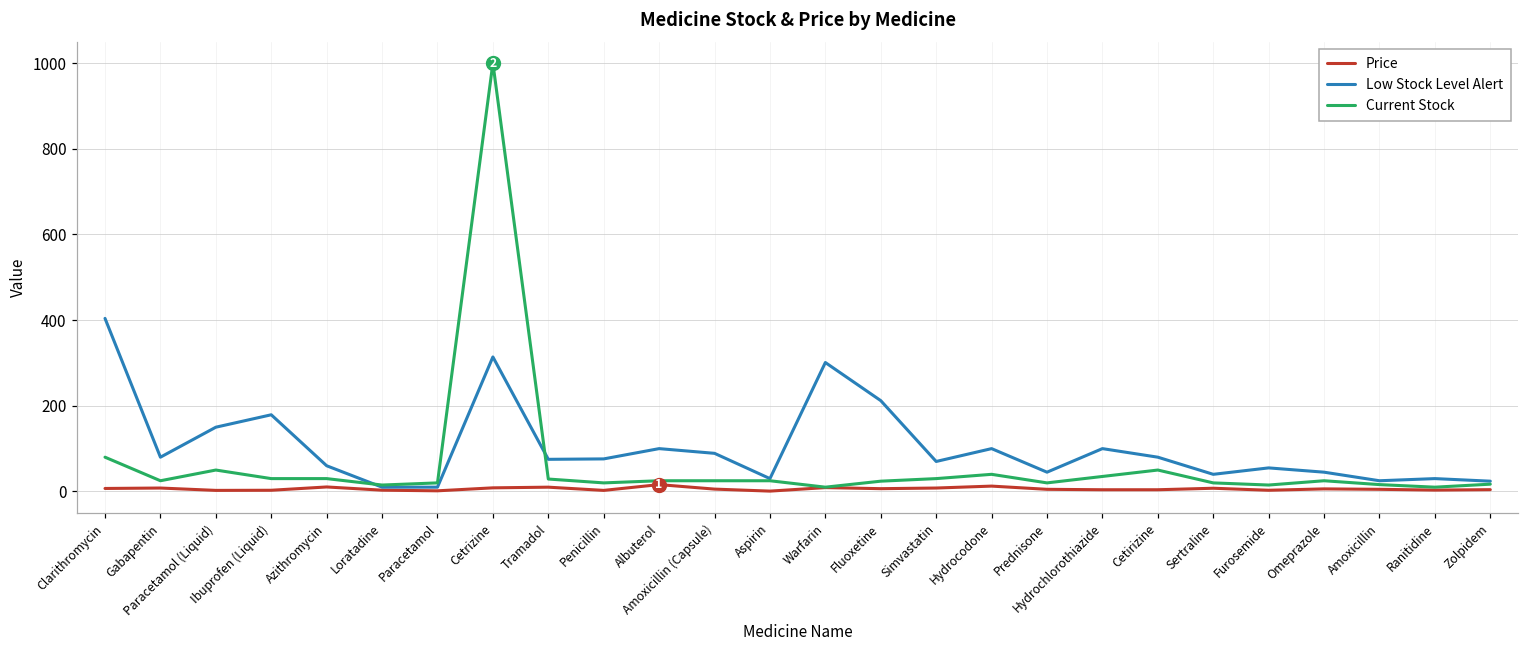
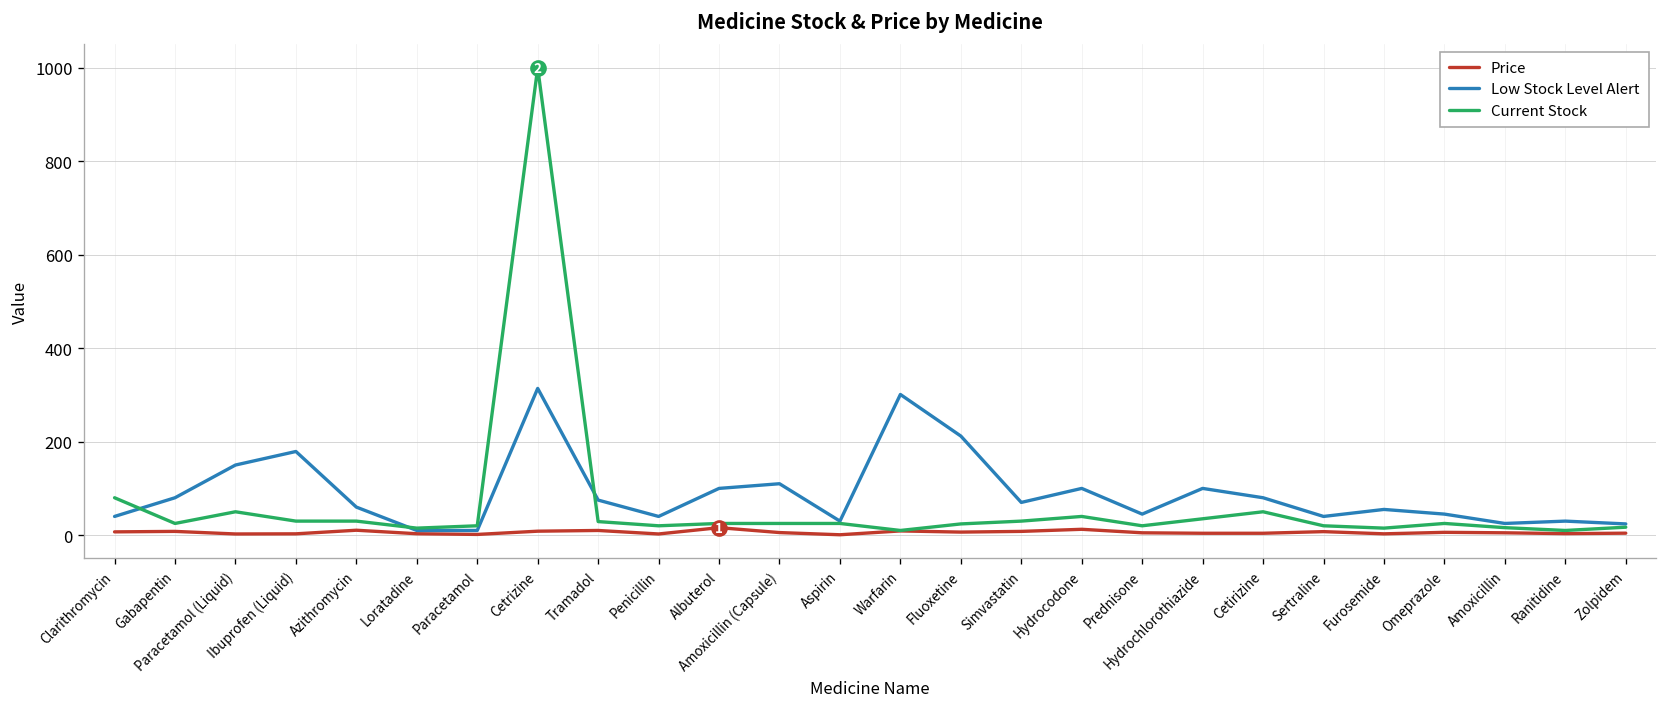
  {
    "Low Stock Level Alert": {
-     "Clarithromycin": 400,
+     "Clarithromycin": 40,
      "Gabapentin": 80,
      "Paracetamol (Liquid)": 150,
      "Ibuprofen (Liquid)": 180,
      "Azithromycin": 60,
      "Paracetamol": 10,
      "Cetrizine": 310,
      "Tramadol": 80,
-     "Penicillin": 80,
+     "Penicillin": 40,
      "Albuterol": 100,
-     "Amoxicillin (Capsule)": 90,
+     "Amoxicillin (Capsule)": 110,
      "Warfarin": 300,
      "Fluoxetine": 210,
      "Simvastatin": 70,
      "Hydrocodone": 100,
      "Prednisone": 50,
      "Hydrochlorothiazide": 100,
      "Cetirizine": 80,
      "Sertraline": 40,
      "Furosemide": 60,
      "Omeprazole": 50,
      "Amoxicillin": 30,
      "Ranitidine": 30,
      "Zolpidem": 20
    }
  }
